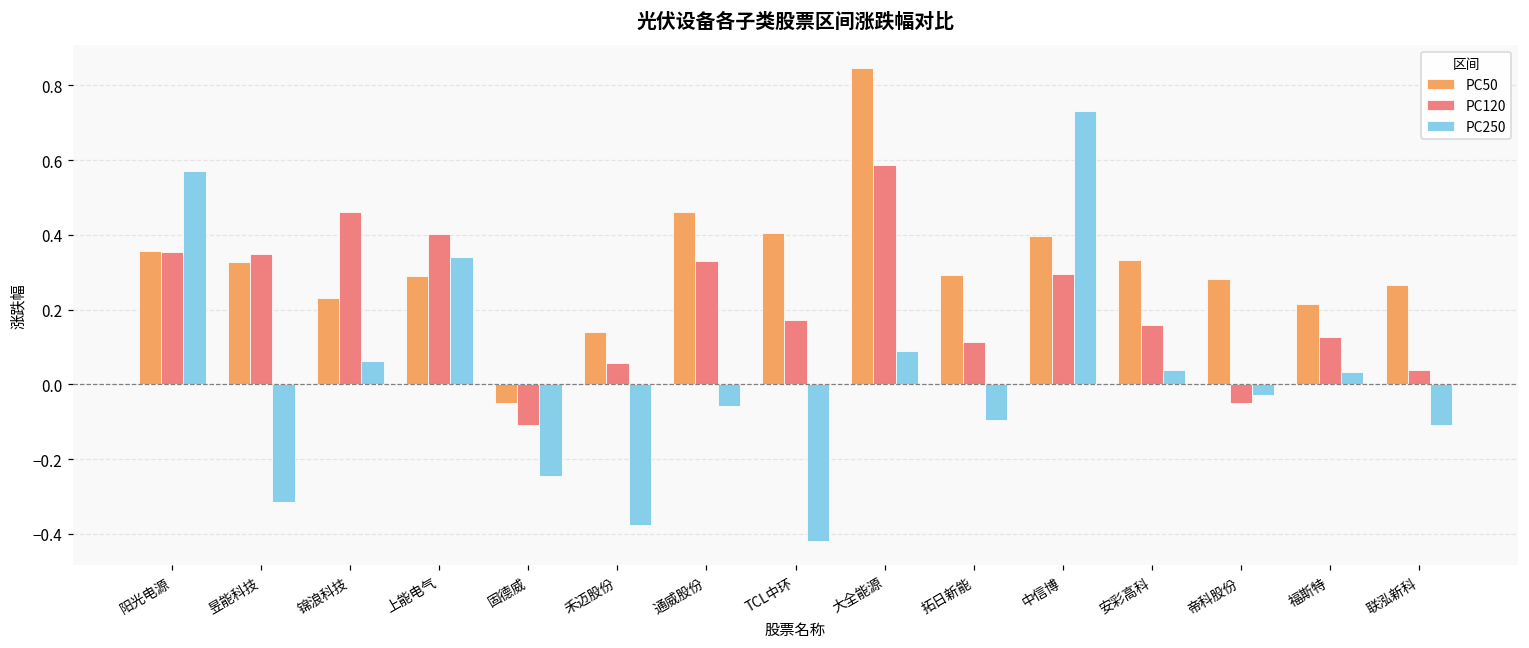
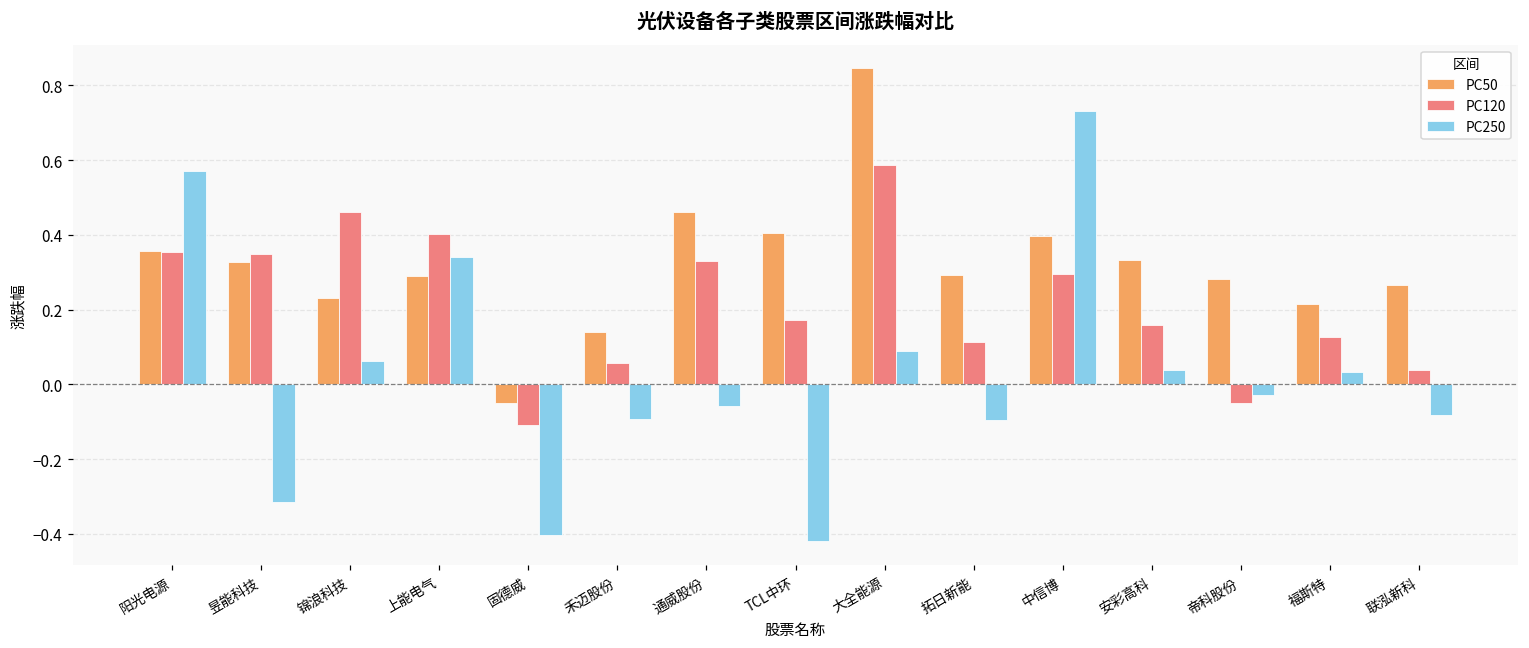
  {
    "PC250": {
      "阳光电源": 0.57,
      "昱能科技": -0.32,
      "锦浪科技": 0.06,
      "上能电气": 0.34,
-     "固德威": -0.24,
-     "禾迈股份": -0.38,
+     "固德威": -0.40,
+     "禾迈股份": -0.09,
      "通威股份": -0.06,
      "TCL中环": -0.42,
      "大全能源": 0.09,
      "拓日新能": -0.10,
      "中信博": 0.73,
      "安彩高科": 0.04,
      "帝科股份": -0.03,
      "福斯特": 0.03,
-     "联泓新科": -0.11
+     "联泓新科": -0.08
    }
  }
